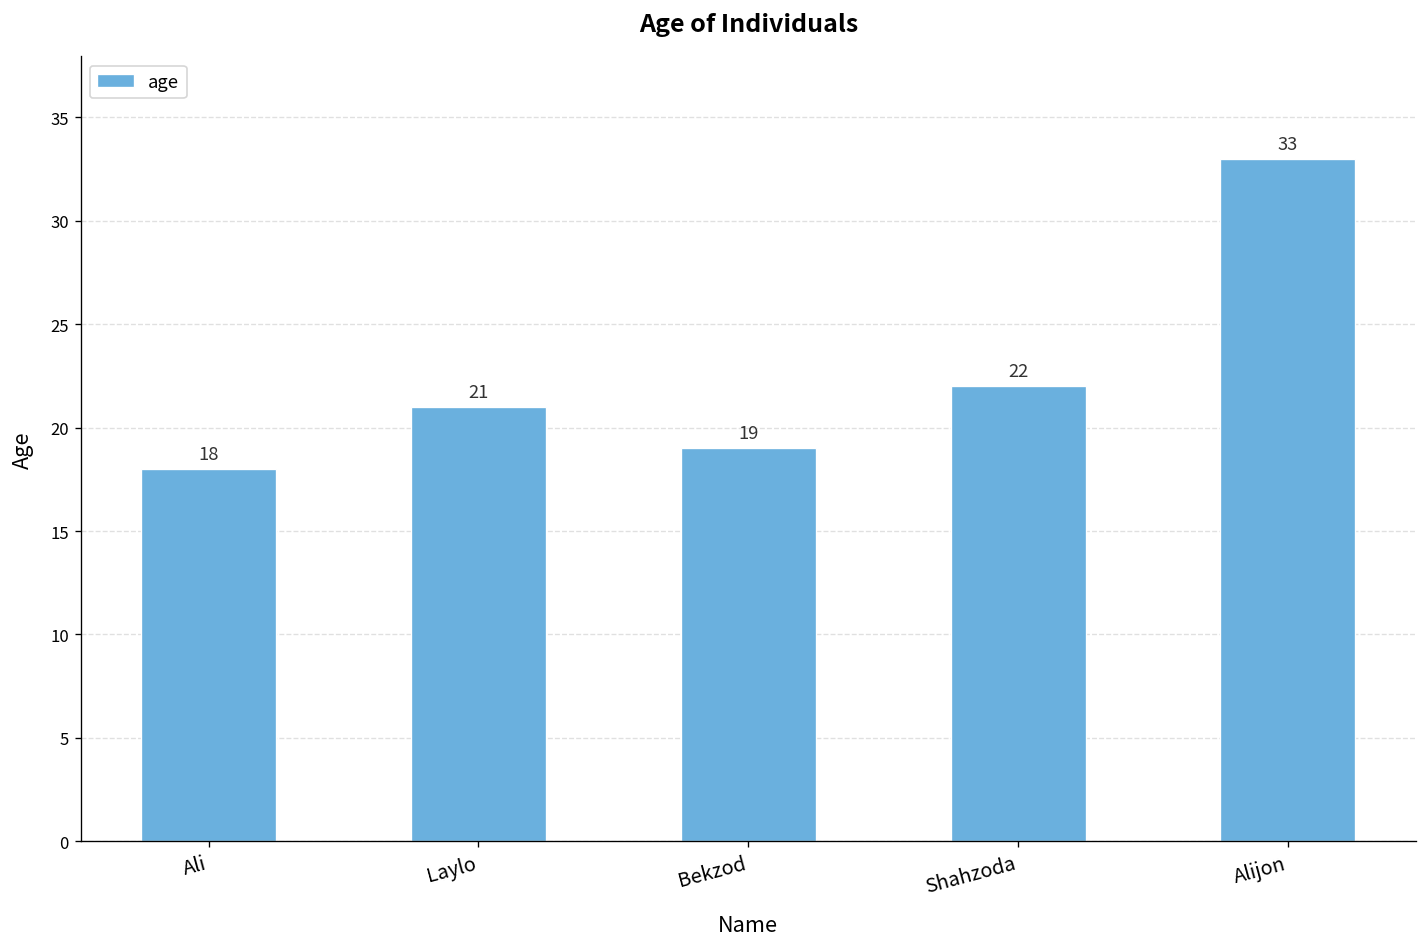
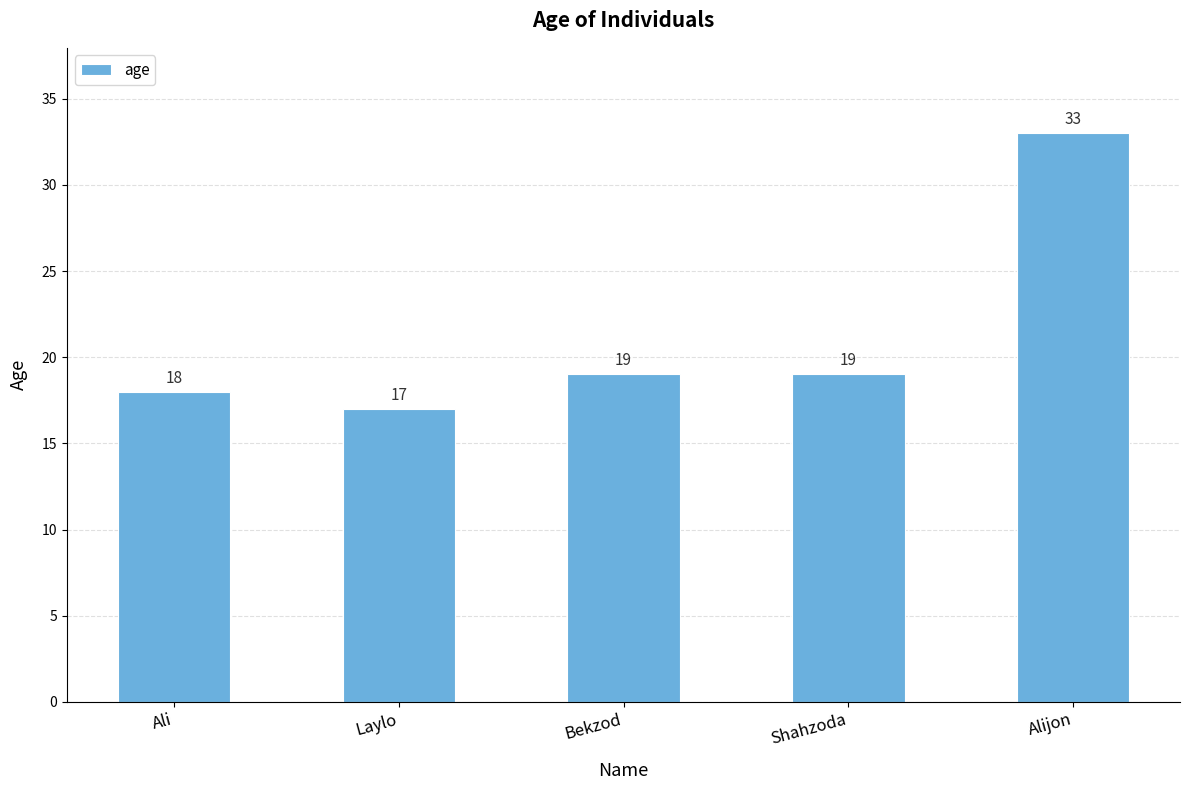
  {
    "Ali": 18,
-   "Laylo": 21,
+   "Laylo": 17,
    "Bekzod": 19,
-   "Shahzoda": 22,
+   "Shahzoda": 19,
    "Alijon": 33
  }
